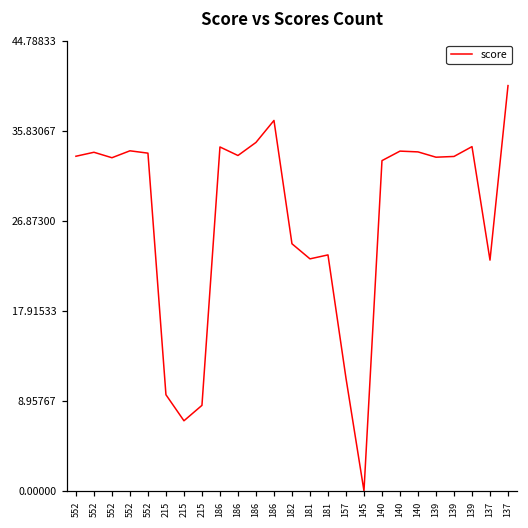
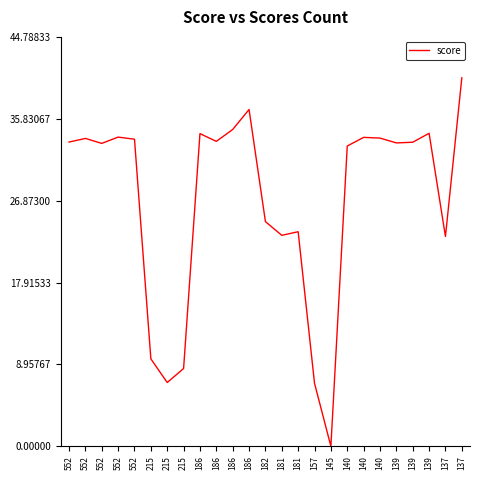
  {
    "182": 25,
-   "157": 11,
+   "157": 7,
    "145": 0
  }
